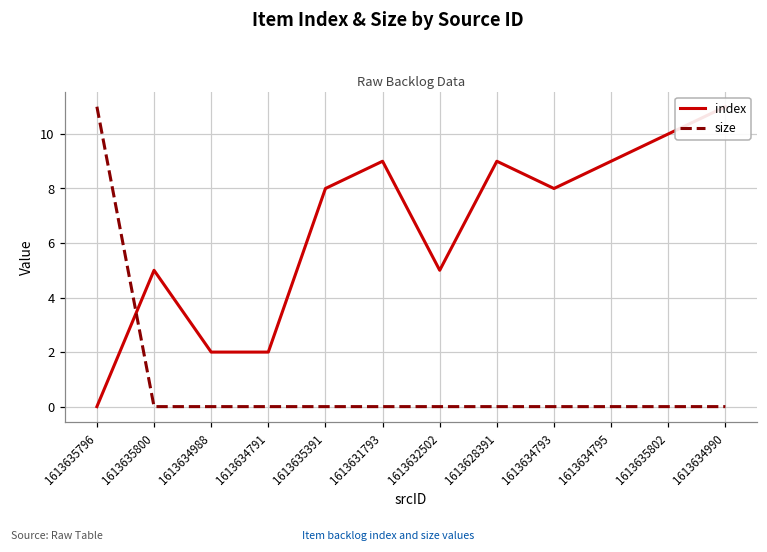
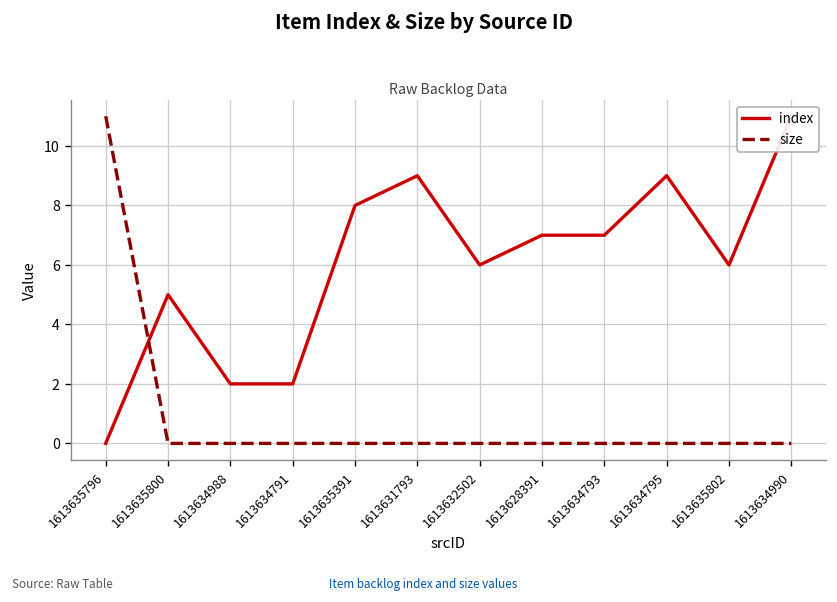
  {
    "index": {
      "1613635796": 0,
      "1613635800": 5,
      "1613634988": 2,
      "1613634791": 2,
      "1613635391": 8,
      "1613631793": 9,
-     "1613632502": 5,
-     "1613628391": 9,
-     "1613634793": 8,
+     "1613632502": 6,
+     "1613628391": 7,
+     "1613634793": 7,
      "1613634795": 9,
-     "1613635802": 10
+     "1613635802": 6
    },
    "size": {
      "1613635796": 11,
      "1613635800": 0,
      "1613634988": 0,
      "1613634791": 0,
      "1613635391": 0,
      "1613631793": 0,
      "1613632502": 0,
      "1613628391": 0,
      "1613634793": 0,
      "1613634795": 0,
      "1613635802": 0,
      "1613634990": 0
    }
  }
